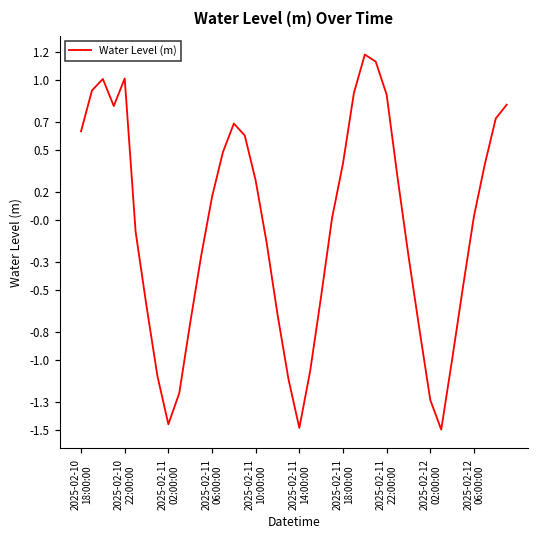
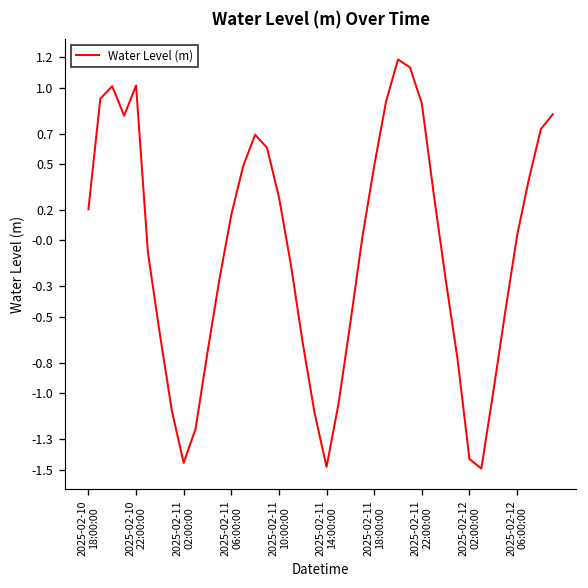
  {
-   "2025-02-10 18:00:00": 0.64,
+   "2025-02-10 18:00:00": 0.20,
    "2025-02-10 22:00:00": 1.01,
    "2025-02-11 02:00:00": -1.46,
    "2025-02-11 06:00:00": 0.17,
    "2025-02-11 10:00:00": 0.28,
    "2025-02-11 14:00:00": -1.48,
-   "2025-02-11 18:00:00": 0.41,
+   "2025-02-11 18:00:00": 0.49,
    "2025-02-11 22:00:00": 0.90,
-   "2025-02-12 02:00:00": -1.28,
+   "2025-02-12 02:00:00": -1.43,
    "2025-02-12 06:00:00": 0.03
  }
